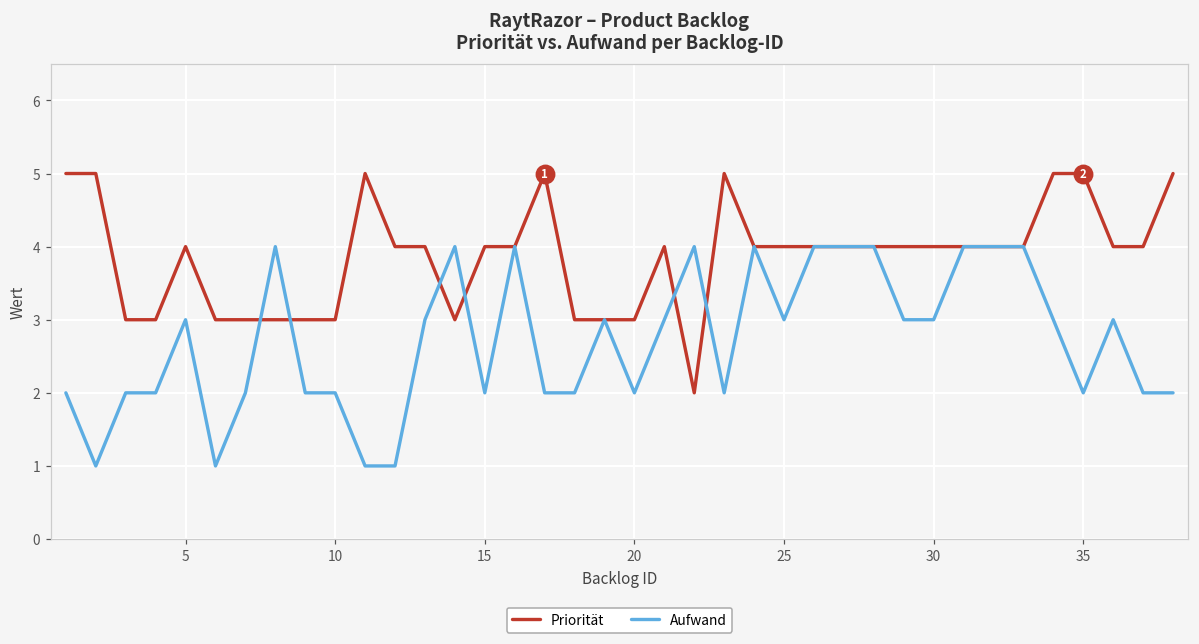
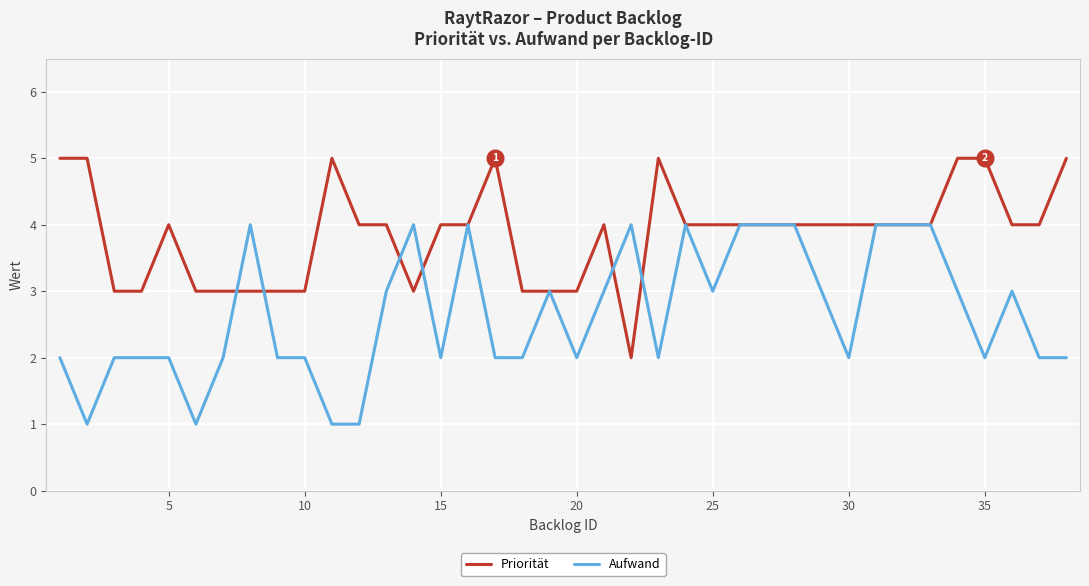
  {
    "Aufwand": {
-     "5": 3,
+     "5": 2,
      "10": 2,
      "15": 2,
      "20": 2,
      "25": 3,
-     "30": 3,
+     "30": 2,
      "35": 2
    }
  }
